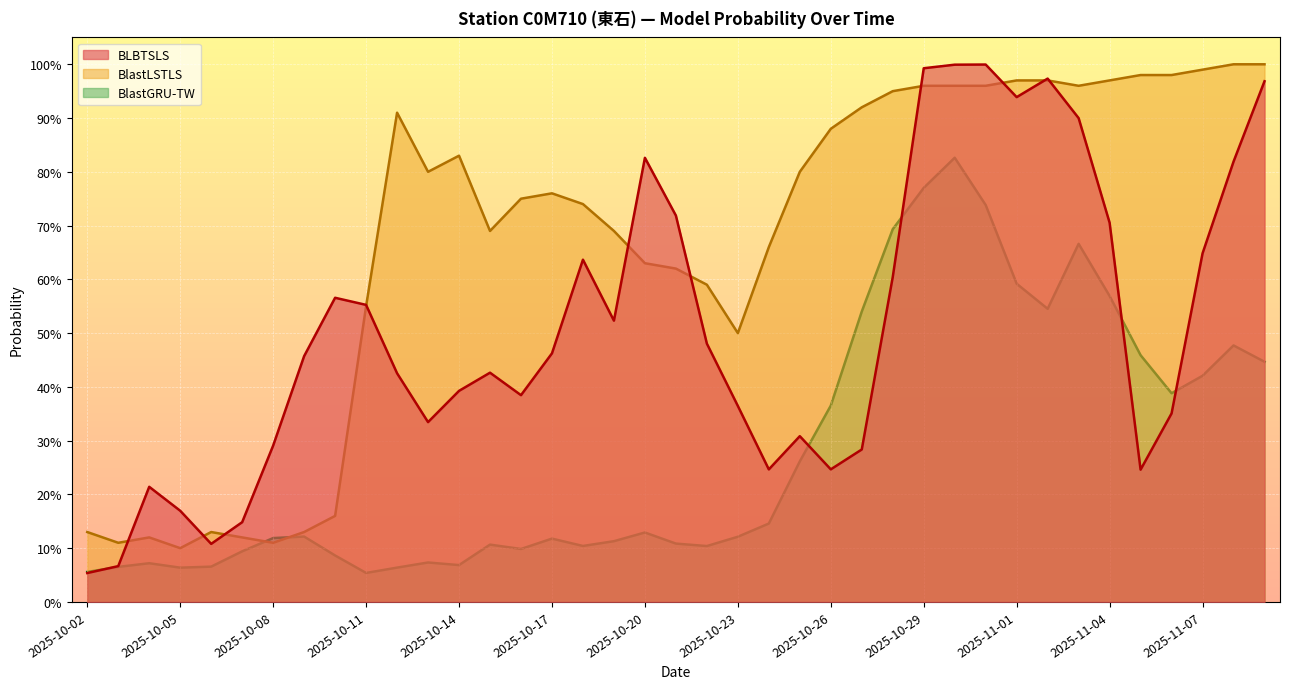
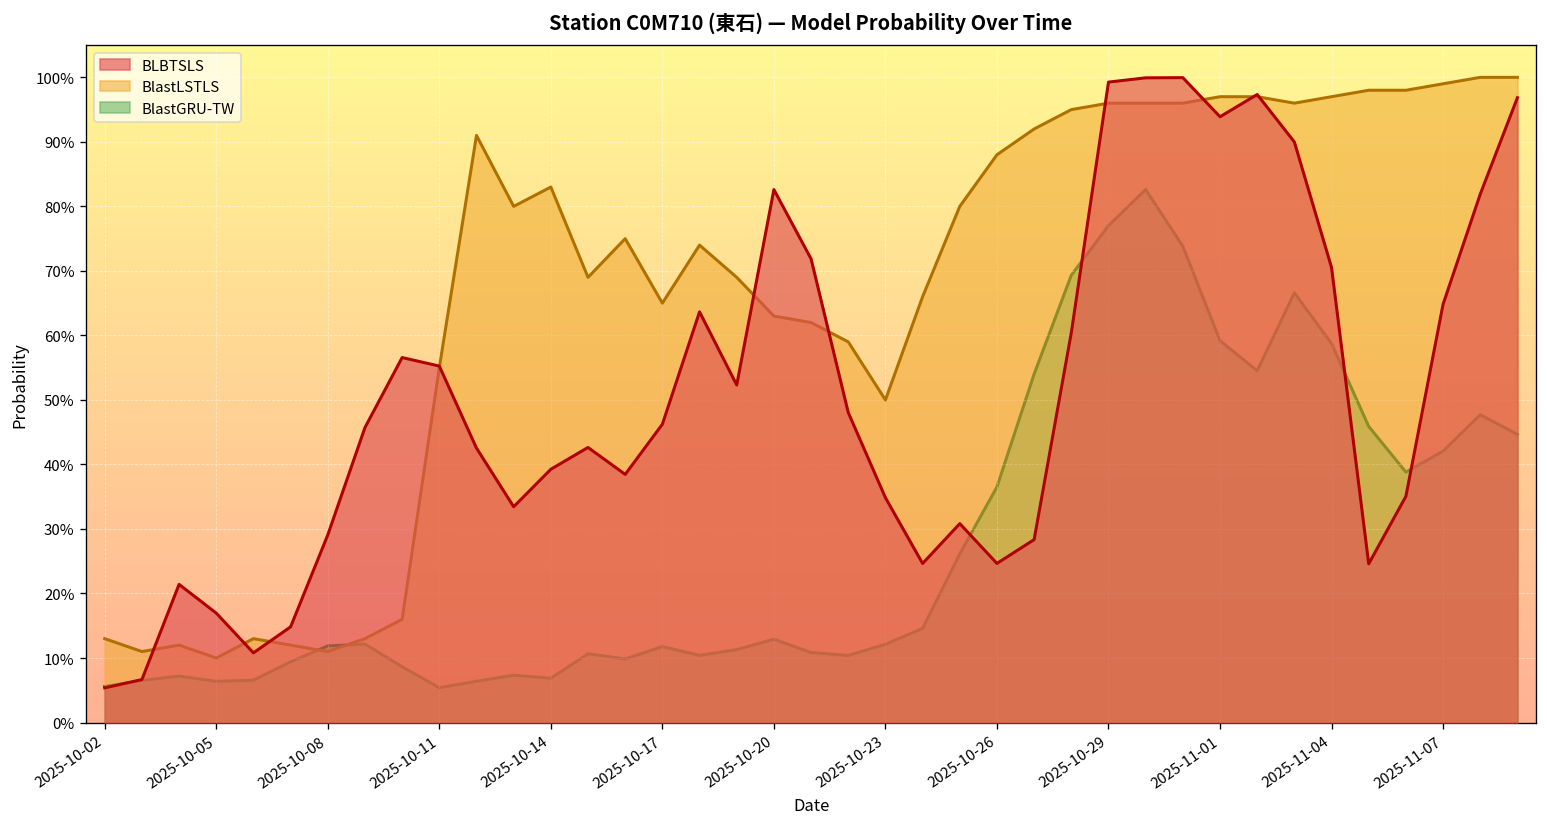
  {
    "BLBTSLS": {
      "2025-10-05": "17%",
      "2025-10-08": "29%",
      "2025-10-14": "39%",
      "2025-10-17": "46%",
      "2025-10-20": "83%",
-     "2025-10-23": "36%",
+     "2025-10-23": "35%",
      "2025-10-26": "25%",
      "2025-10-29": "99%",
      "2025-11-01": "94%",
      "2025-11-04": "71%",
      "2025-11-07": "65%"
    },
    "BlastLSTLS": {
      "2025-10-02": "13%",
      "2025-10-05": "10%",
      "2025-10-08": "11%",
      "2025-10-14": "83%",
-     "2025-10-17": "76%",
+     "2025-10-17": "65%",
      "2025-10-20": "63%",
      "2025-10-23": "50%",
      "2025-10-26": "88%",
      "2025-10-29": "96%",
      "2025-11-01": "97%",
      "2025-11-04": "97%",
      "2025-11-07": "99%"
    },
    "BlastGRU-TW": {
      "2025-10-05": "6%",
      "2025-10-08": "12%",
      "2025-10-11": "5%",
      "2025-10-14": "7%",
      "2025-10-17": "12%",
      "2025-10-20": "13%",
      "2025-10-23": "12%",
      "2025-10-26": "37%",
      "2025-10-29": "77%",
      "2025-11-01": "59%",
-     "2025-11-04": "57%",
+     "2025-11-04": "59%",
      "2025-11-07": "42%"
    }
  }
